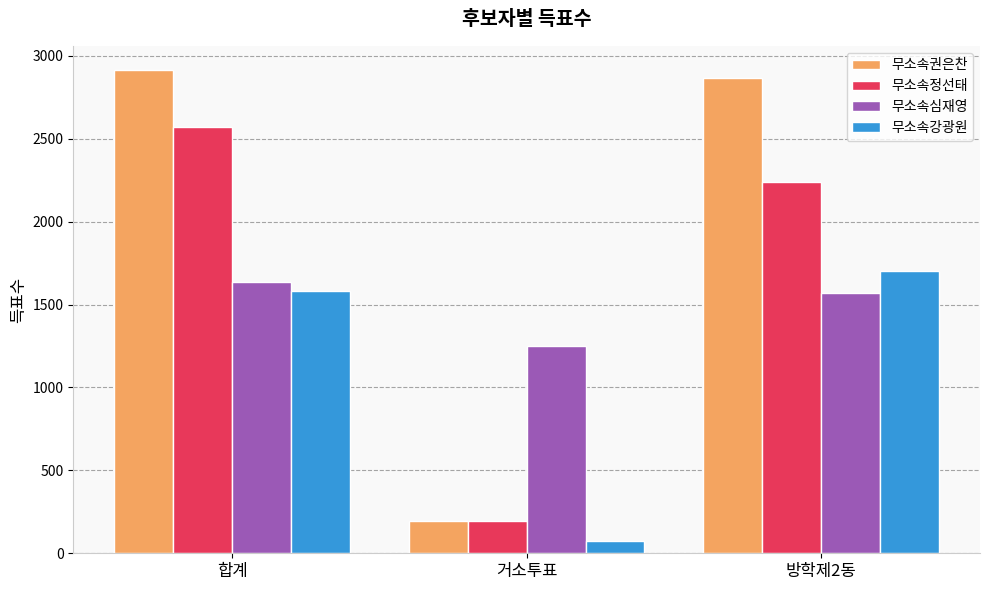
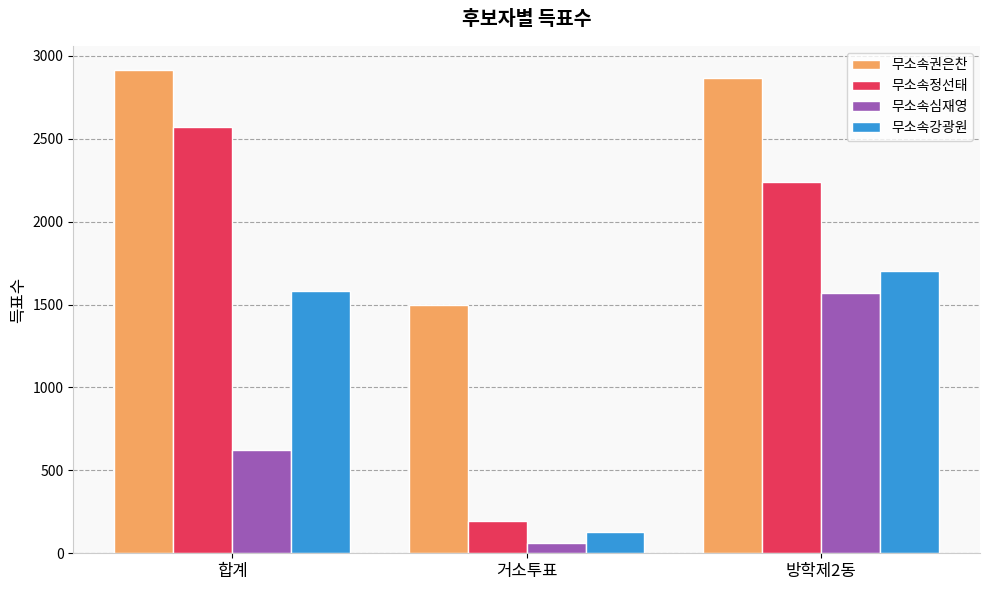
  {
    "무소속권은찬": {
      "합계": 2910,
-     "거소투표": 190,
+     "거소투표": 1500,
      "방학제2동": 2870
    },
    "무소속정선태": {
      "합계": 2570,
      "거소투표": 190,
      "방학제2동": 2240
    },
    "무소속심재영": {
-     "합계": 1630,
-     "거소투표": 1250,
+     "합계": 620,
+     "거소투표": 60,
      "방학제2동": 1570
    },
    "무소속강광원": {
      "합계": 1580,
-     "거소투표": 70,
+     "거소투표": 130,
      "방학제2동": 1700
    }
  }
